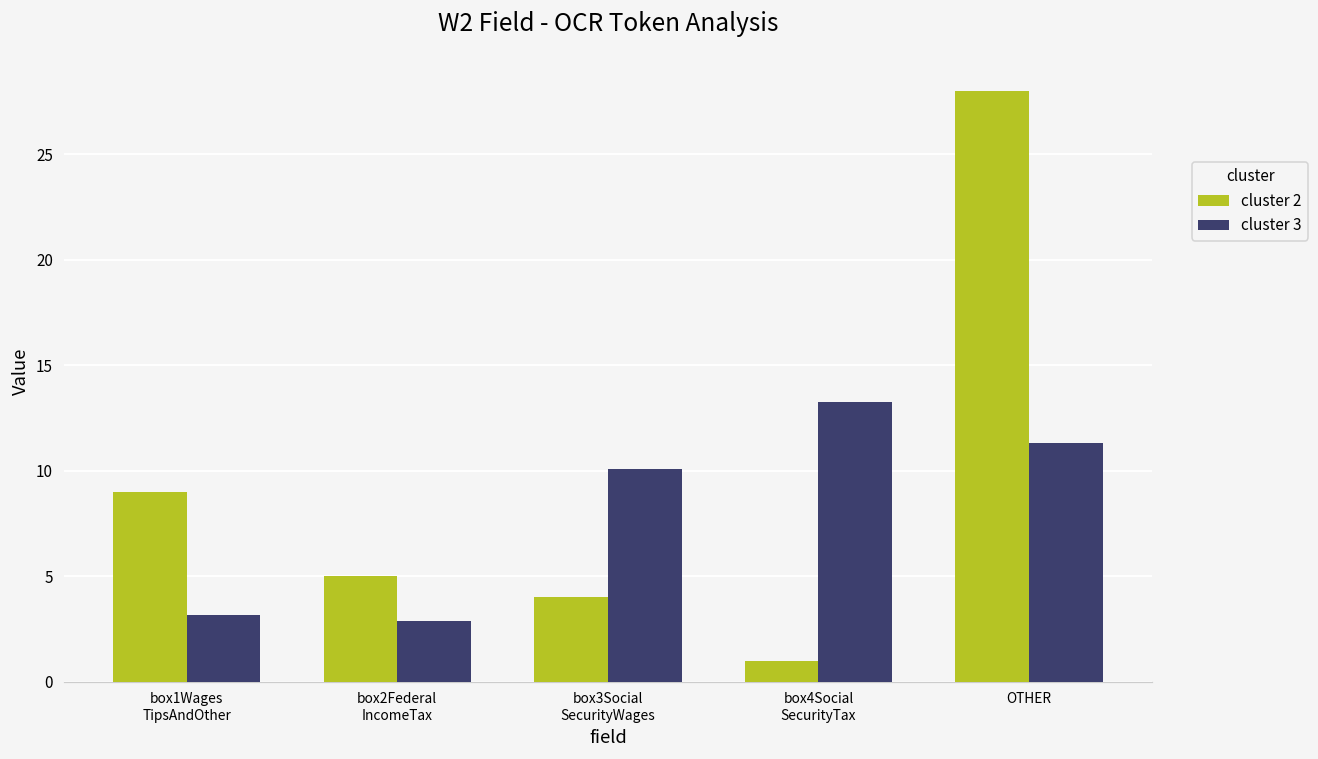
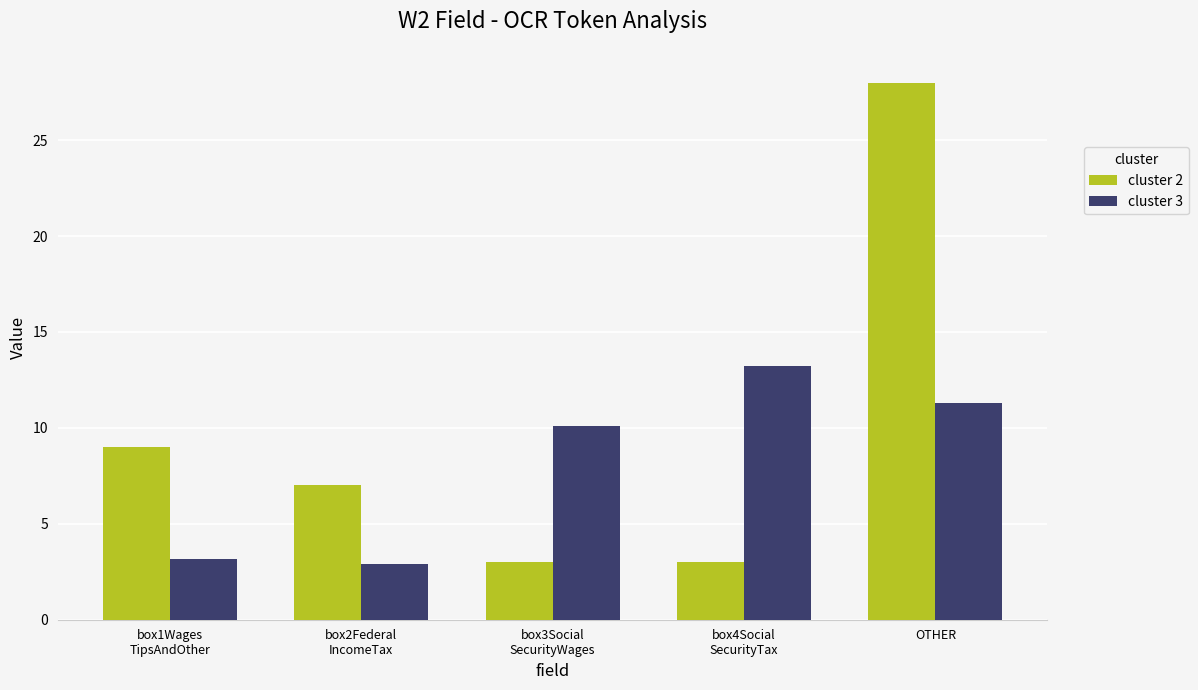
  {
    "cluster 2": {
      "box1Wages TipsAndOther": 9,
-     "box2Federal IncomeTax": 5,
-     "box3Social SecurityWages": 4,
-     "box4Social SecurityTax": 1,
+     "box2Federal IncomeTax": 7,
+     "box3Social SecurityWages": 3,
+     "box4Social SecurityTax": 3,
      "OTHER": 28
    },
    "cluster 3": {
      "box1Wages TipsAndOther": 3.2,
      "box2Federal IncomeTax": 3,
      "box3Social SecurityWages": 10,
      "box4Social SecurityTax": 13.3,
      "OTHER": 11.3
    }
  }
